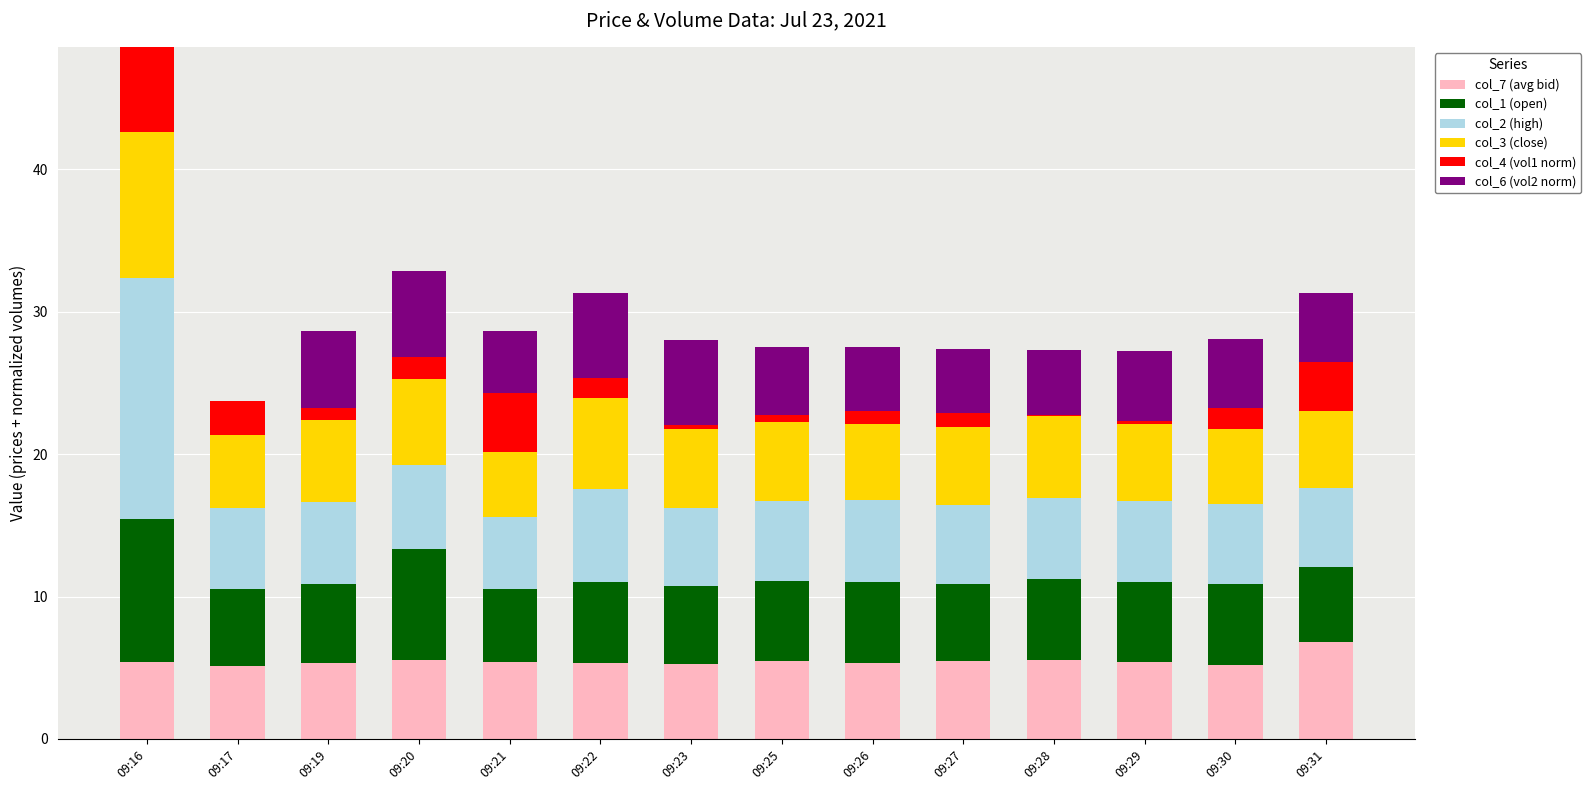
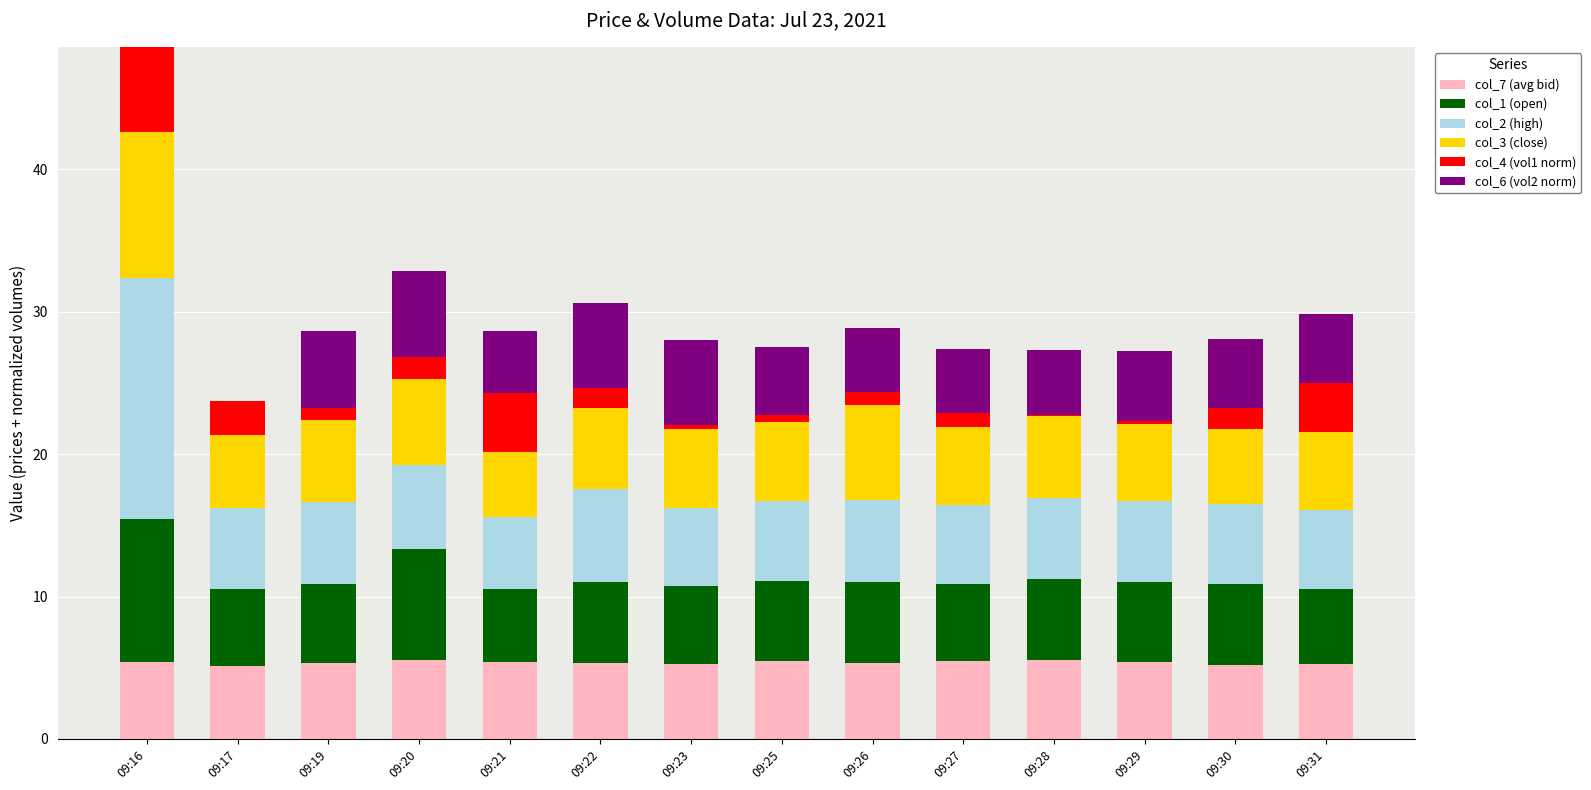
  {
    "col_7 (avg bid)": {
      "09:16": 5.4,
      "09:17": 5.2,
      "09:19": 5.4,
      "09:20": 5.6,
      "09:21": 5.4,
      "09:22": 5.4,
      "09:23": 5.3,
      "09:25": 5.5,
      "09:26": 5.4,
      "09:27": 5.5,
      "09:28": 5.6,
      "09:29": 5.4,
      "09:30": 5.2,
-     "09:31": 6.8
+     "09:31": 5.3
    },
    "col_1 (open)": {
      "09:16": 10.1,
      "09:17": 5.4,
      "09:19": 5.5,
      "09:20": 7.8,
      "09:21": 5.1,
      "09:22": 5.7,
      "09:23": 5.5,
      "09:25": 5.6,
      "09:26": 5.7,
      "09:27": 5.4,
      "09:28": 5.7,
      "09:29": 5.7,
      "09:30": 5.7,
      "09:31": 5.3
    },
    "col_2 (high)": {
      "09:16": 16.9,
      "09:17": 5.7,
      "09:19": 5.8,
      "09:20": 5.9,
      "09:21": 5.1,
      "09:22": 6.5,
      "09:23": 5.5,
      "09:25": 5.6,
      "09:26": 5.7,
      "09:27": 5.5,
      "09:28": 5.7,
      "09:29": 5.7,
      "09:30": 5.7,
      "09:31": 5.5
    },
    "col_3 (close)": {
      "09:16": 10.3,
      "09:17": 5.1,
      "09:19": 5.8,
      "09:20": 6.0,
      "09:21": 4.5,
-     "09:22": 6.4,
+     "09:22": 5.7,
      "09:23": 5.5,
      "09:25": 5.5,
-     "09:26": 5.4,
+     "09:26": 6.7,
      "09:27": 5.5,
      "09:28": 5.7,
      "09:29": 5.5,
      "09:30": 5.3,
      "09:31": 5.5
    },
    "col_4 (vol1 norm)": {
      "09:16": 6.0,
      "09:17": 2.4,
      "09:19": 0.9,
      "09:20": 1.6,
      "09:21": 4.1,
      "09:22": 1.4,
      "09:23": 0.3,
      "09:25": 0.5,
      "09:26": 0.9,
      "09:27": 1.0,
      "09:29": 0.2,
      "09:30": 1.5,
      "09:31": 3.4
    },
    "col_6 (vol2 norm)": {
      "09:16": 0.0,
      "09:17": 0.0,
      "09:19": 5.4,
      "09:20": 6.0,
      "09:21": 4.4,
      "09:22": 6.0,
      "09:23": 6.0,
      "09:25": 4.8,
      "09:26": 4.5,
      "09:27": 4.5,
      "09:28": 4.5,
      "09:29": 4.9,
      "09:30": 4.9,
      "09:31": 4.9
    }
  }
